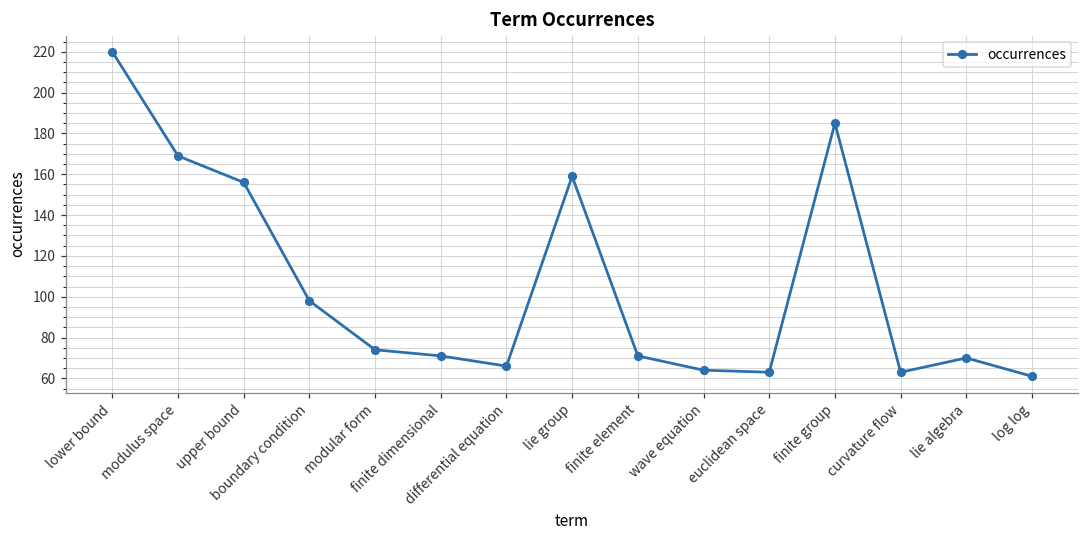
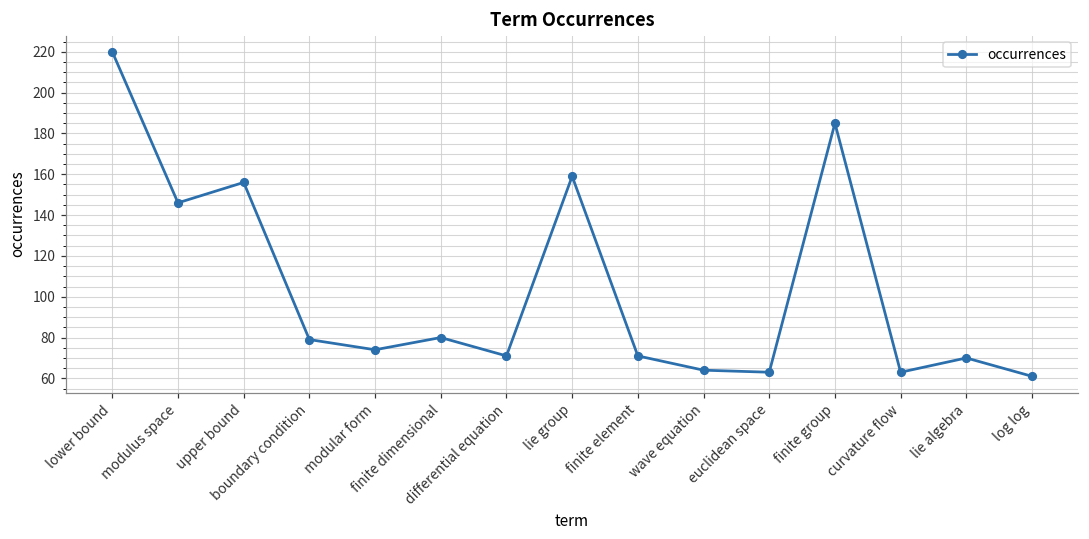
  {
    "lower bound": 220,
-   "modulus space": 169,
+   "modulus space": 146,
    "upper bound": 156,
-   "boundary condition": 98,
+   "boundary condition": 79,
    "modular form": 74,
-   "finite dimensional": 71,
-   "differential equation": 66,
+   "finite dimensional": 80,
+   "differential equation": 71,
    "lie group": 159,
    "finite element": 71,
    "wave equation": 64,
    "euclidean space": 63,
    "finite group": 185,
    "curvature flow": 63,
    "lie algebra": 70,
    "log log": 61
  }
